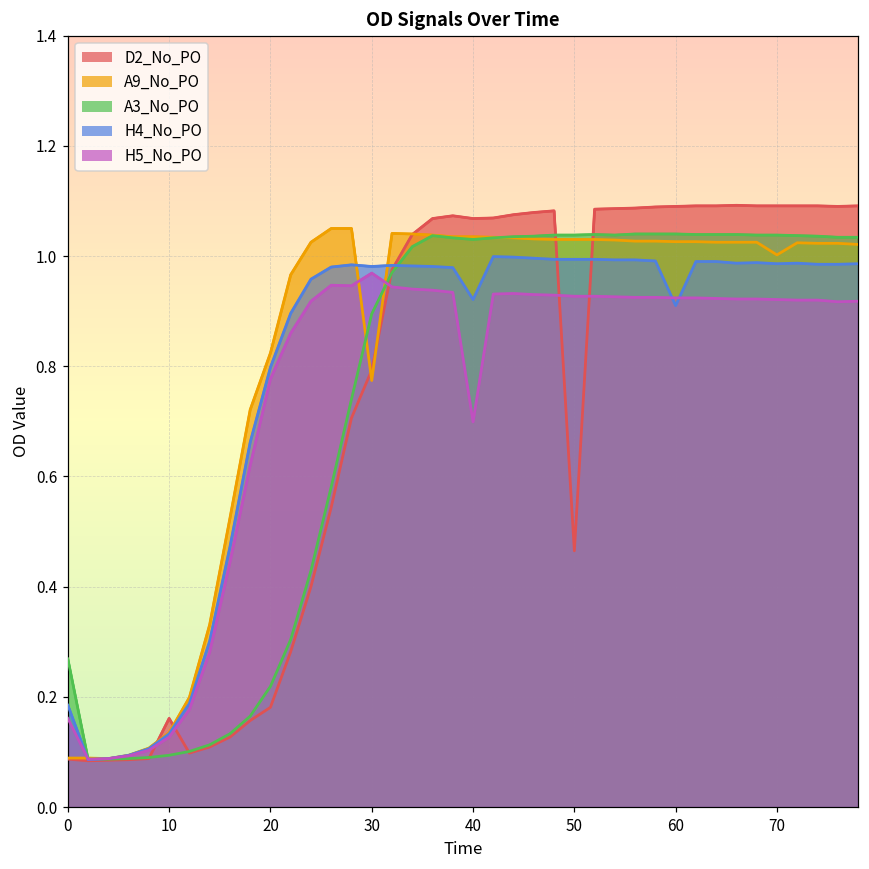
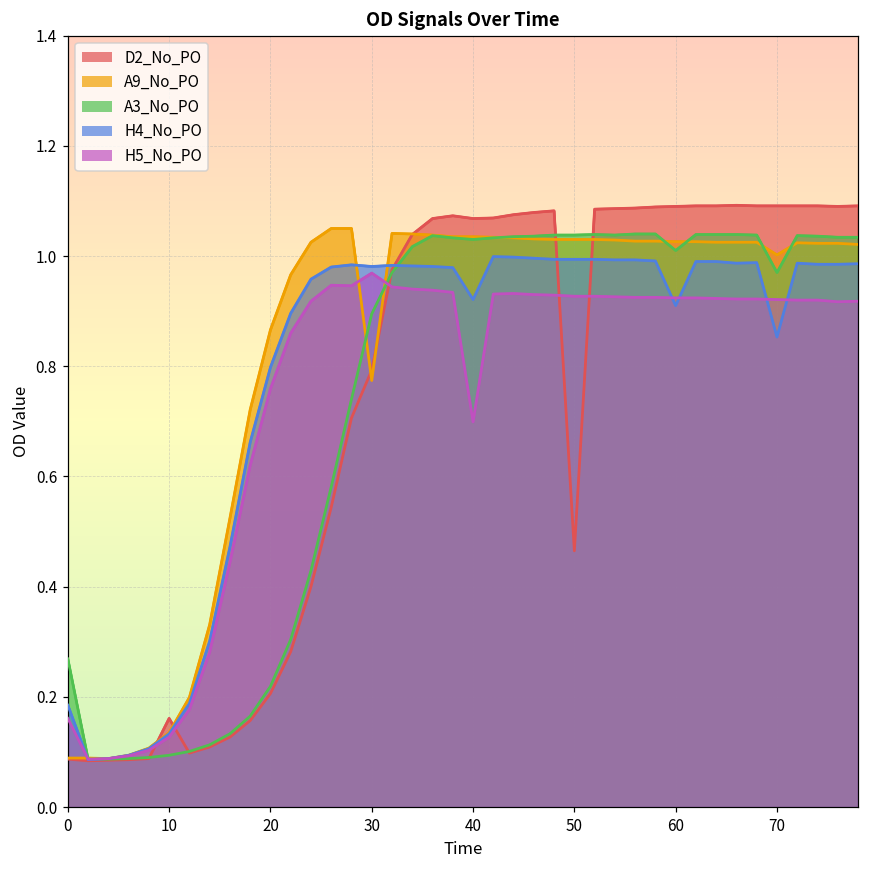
  {
    "D2_No_PO": {
      "10": 0.16,
-     "20": 0.18,
+     "20": 0.21,
      "30": 0.79,
      "40": 1.07,
      "50": 0.47,
      "60": 1.09,
      "70": 1.09
    },
    "A9_No_PO": {
-     "20": 0.82,
+     "20": 0.87,
      "30": 0.77,
      "50": 1.03,
      "60": 1.03,
      "70": 1.00
    },
    "A3_No_PO": {
      "0": 0.27,
      "10": 0.09,
      "20": 0.22,
      "30": 0.90,
      "50": 1.04,
-     "60": 1.04,
-     "70": 1.04
+     "60": 1.01,
+     "70": 0.97
    },
    "H4_No_PO": {
      "0": 0.19,
      "20": 0.80,
      "30": 0.98,
      "40": 0.92,
      "50": 0.99,
      "60": 0.91,
-     "70": 0.99
+     "70": 0.85
    },
    "H5_No_PO": {
      "0": 0.16,
      "10": 0.13,
-     "20": 0.78,
+     "20": 0.76,
      "30": 0.97,
      "40": 0.70,
      "50": 0.93,
      "60": 0.92,
      "70": 0.92
    }
  }
